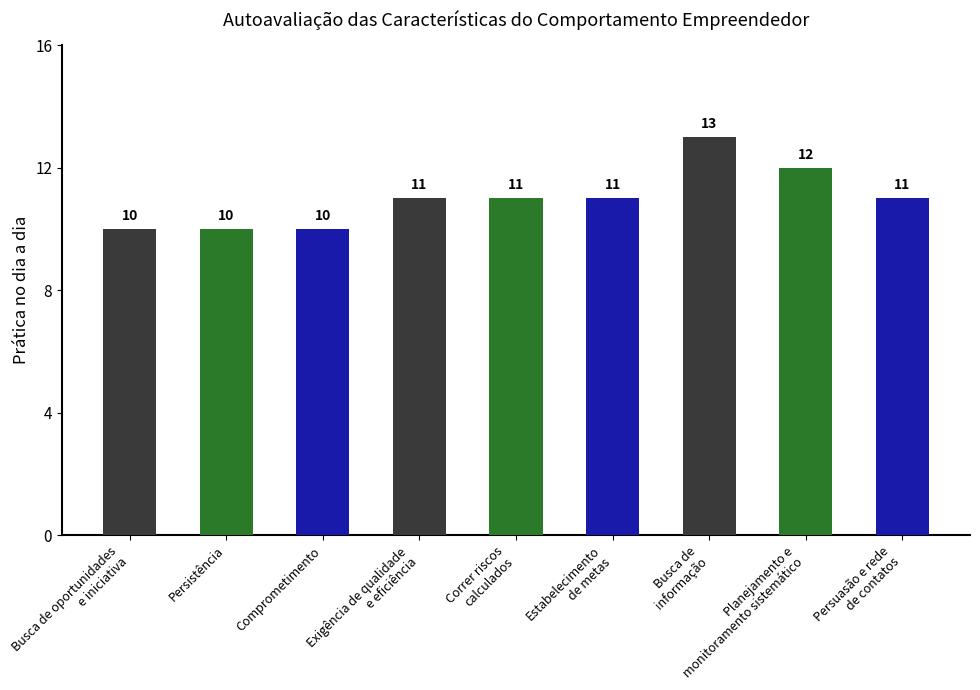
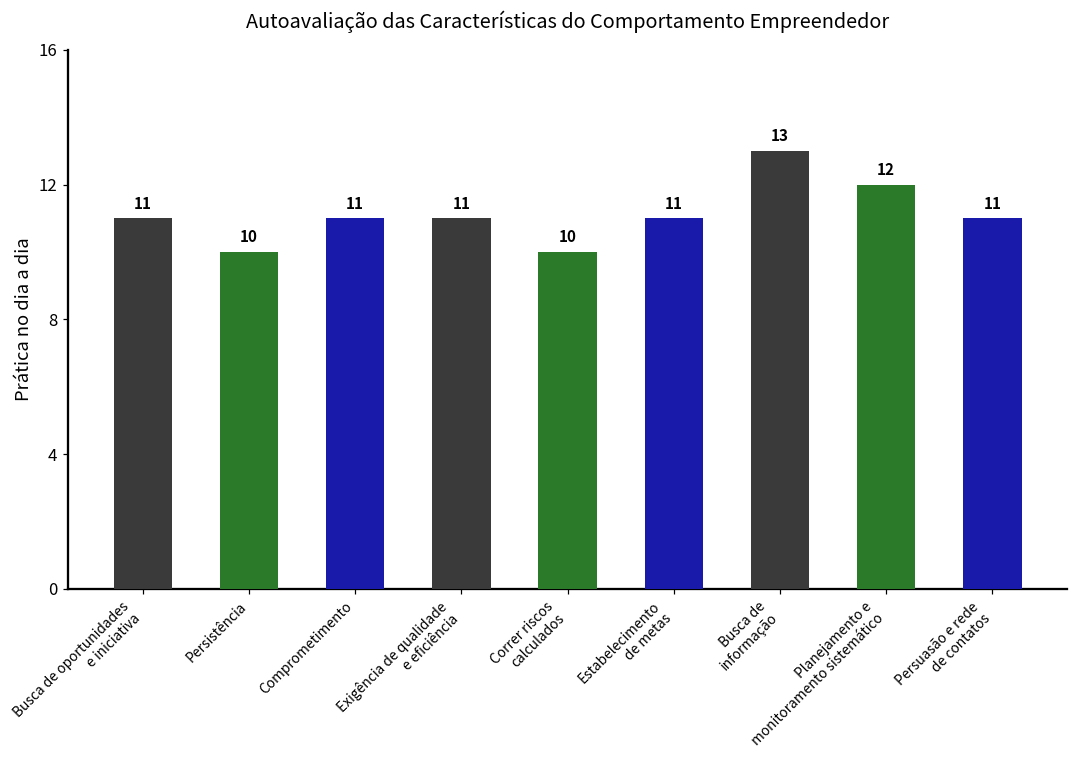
  {
-   "Busca de oportunidades e iniciativa": 10,
+   "Busca de oportunidades e iniciativa": 11,
    "Persistência": 10,
-   "Comprometimento": 10,
+   "Comprometimento": 11,
    "Exigência de qualidade e eficiência": 11,
-   "Correr riscos calculados": 11,
+   "Correr riscos calculados": 10,
    "Estabelecimento de metas": 11,
    "Busca de informação": 13,
    "Planejamento e monitoramento sistemático": 12,
    "Persuasão e rede de contatos": 11
  }
